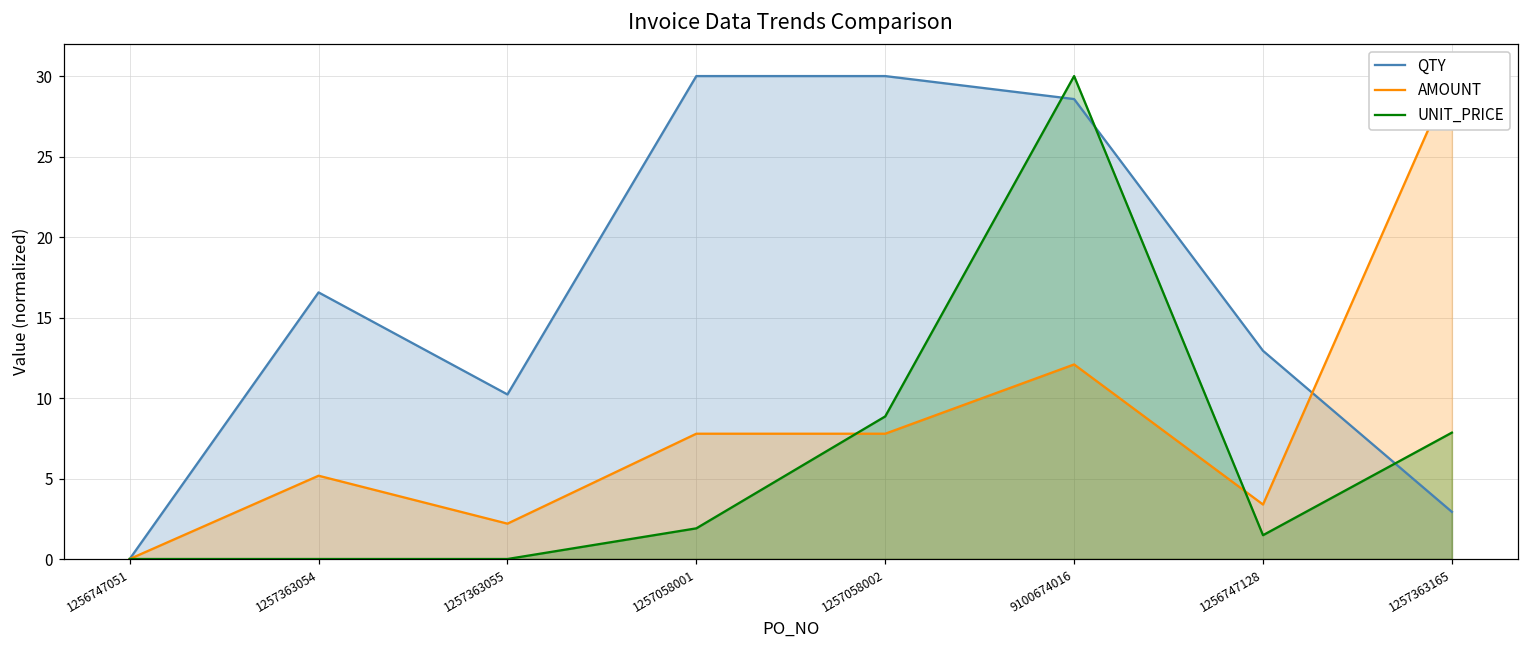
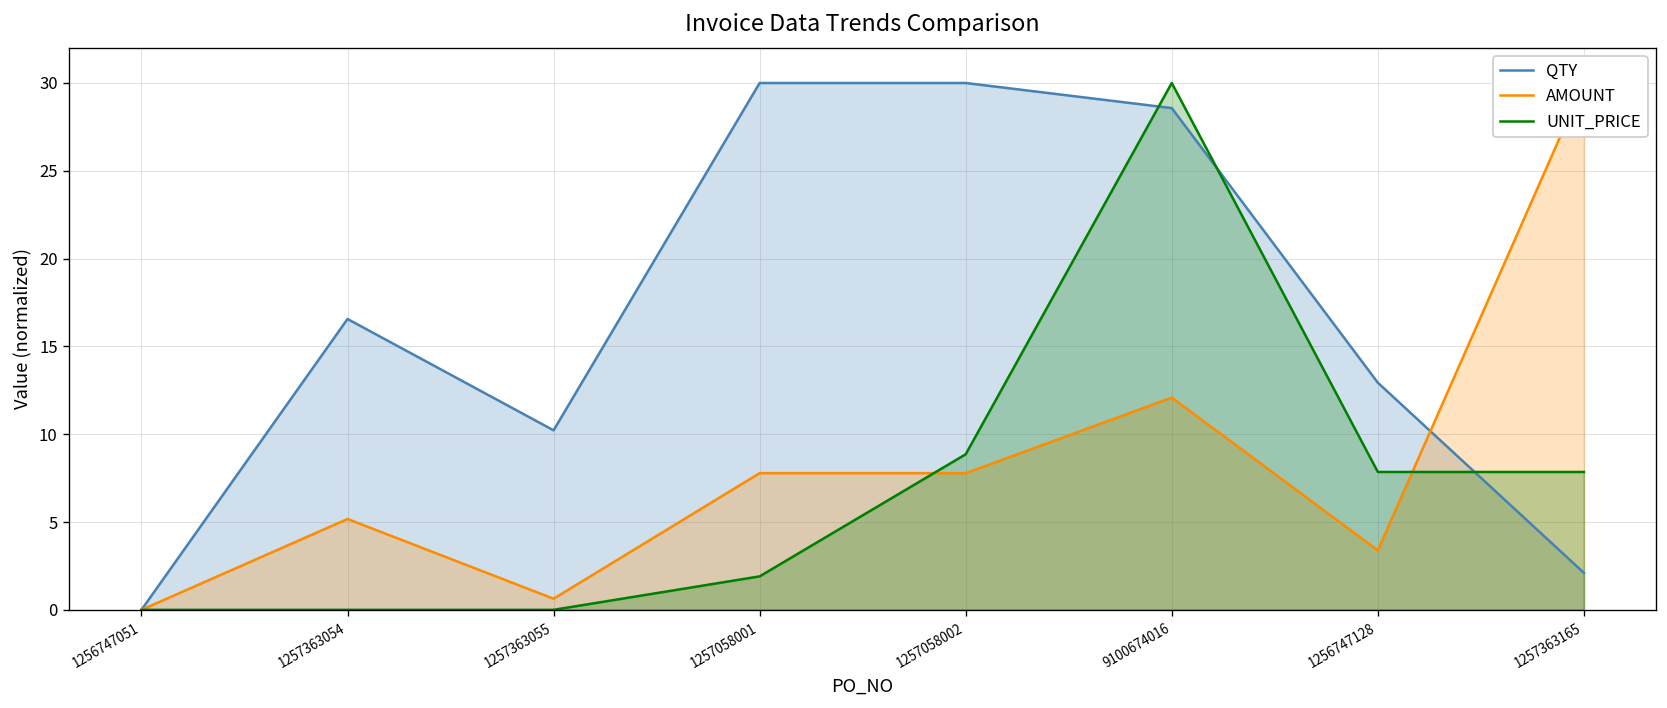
  {
    "QTY": {
      "1257363054": 16.6,
      "1257363055": 10.2,
      "1257058001": 30.0,
      "1257058002": 30.0,
      "9100674016": 28.6,
      "1256747128": 12.9,
-     "1257363165": 2.9
+     "1257363165": 2.1
    },
    "AMOUNT": {
      "1257363054": 5.2,
-     "1257363055": 2.2,
+     "1257363055": 0.6,
      "1257058001": 7.8,
      "1257058002": 7.8,
      "9100674016": 12.1,
      "1256747128": 3.4
    },
    "UNIT_PRICE": {
      "1257363054": 0.0,
      "1257363055": 0.0,
      "1257058001": 1.9,
      "1257058002": 8.9,
      "9100674016": 30.0,
-     "1256747128": 1.5,
+     "1256747128": 7.9,
      "1257363165": 7.9
    }
  }
